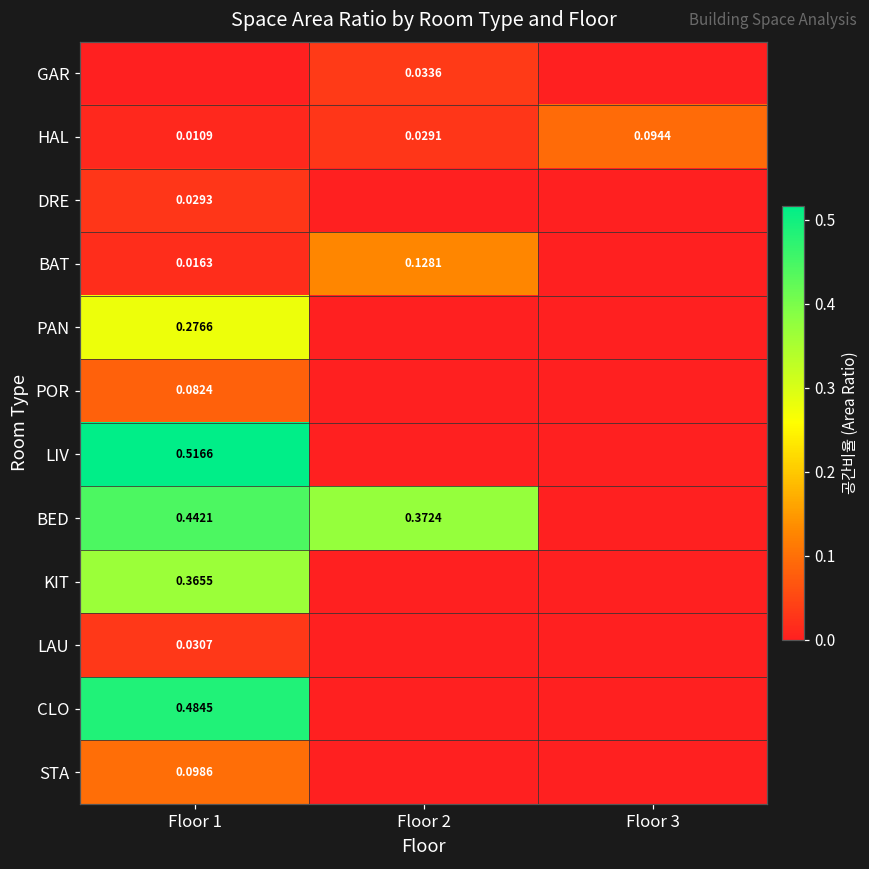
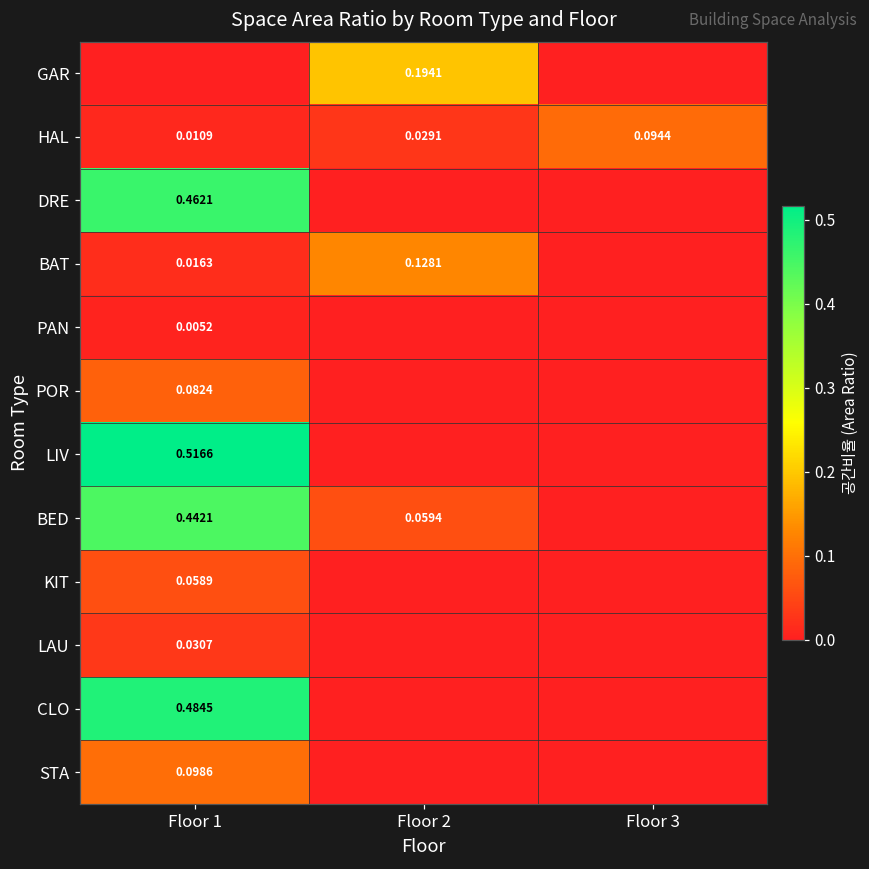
  {
    "GAR": {
-     "Floor 2": 0.0336
+     "Floor 2": 0.1941
    },
    "HAL": {
      "Floor 1": 0.0109,
      "Floor 2": 0.0291,
      "Floor 3": 0.0944
    },
    "DRE": {
-     "Floor 1": 0.0293
+     "Floor 1": 0.4621
    },
    "BAT": {
      "Floor 1": 0.0163,
      "Floor 2": 0.1281
    },
    "PAN": {
-     "Floor 1": 0.2766
+     "Floor 1": 0.0052
    },
    "POR": {
      "Floor 1": 0.0824
    },
    "LIV": {
      "Floor 1": 0.5166
    },
    "BED": {
      "Floor 1": 0.4421,
-     "Floor 2": 0.3724
+     "Floor 2": 0.0594
    },
    "KIT": {
-     "Floor 1": 0.3655
+     "Floor 1": 0.0589
    },
    "LAU": {
      "Floor 1": 0.0307
    },
    "CLO": {
      "Floor 1": 0.4845
    },
    "STA": {
      "Floor 1": 0.0986
    }
  }
